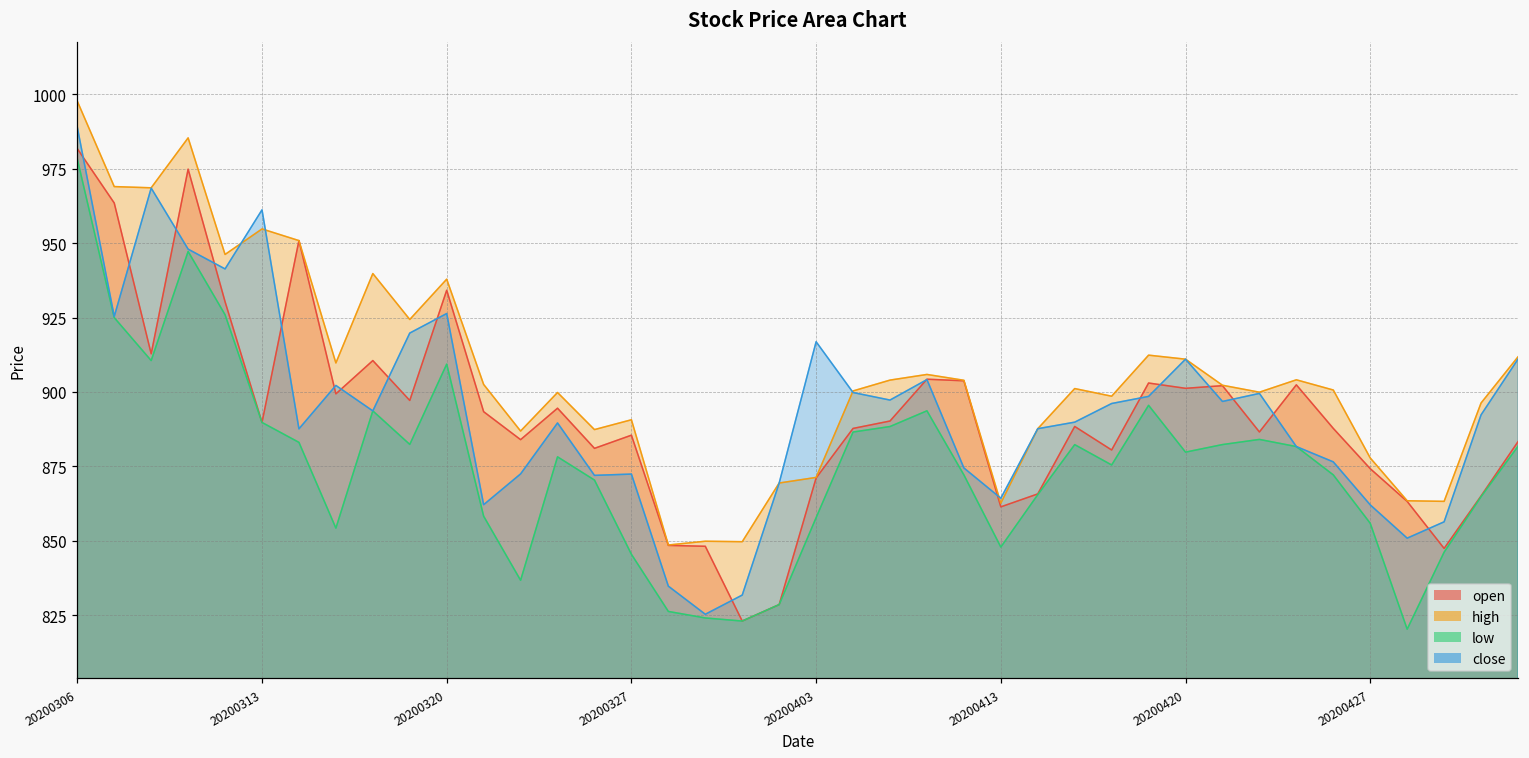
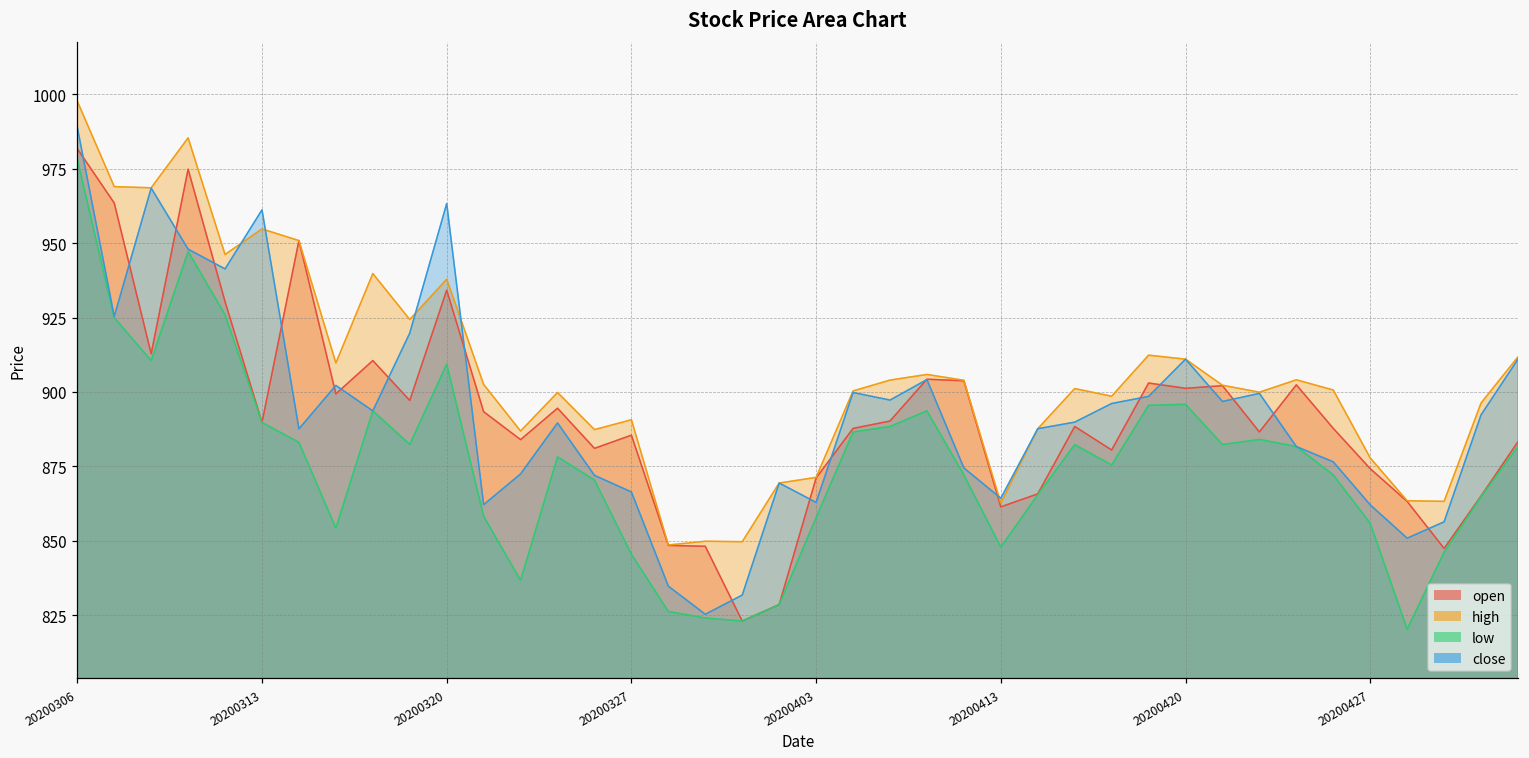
  {
    "low": {
      "20200306": 978,
      "20200320": 909,
      "20200327": 845,
      "20200403": 858,
      "20200413": 848,
-     "20200420": 880,
+     "20200420": 896,
      "20200427": 856
    },
    "close": {
      "20200306": 989,
      "20200313": 961,
-     "20200320": 926,
-     "20200327": 872,
-     "20200403": 917,
+     "20200320": 963,
+     "20200327": 866,
+     "20200403": 863,
      "20200413": 864,
      "20200427": 862
    }
  }
